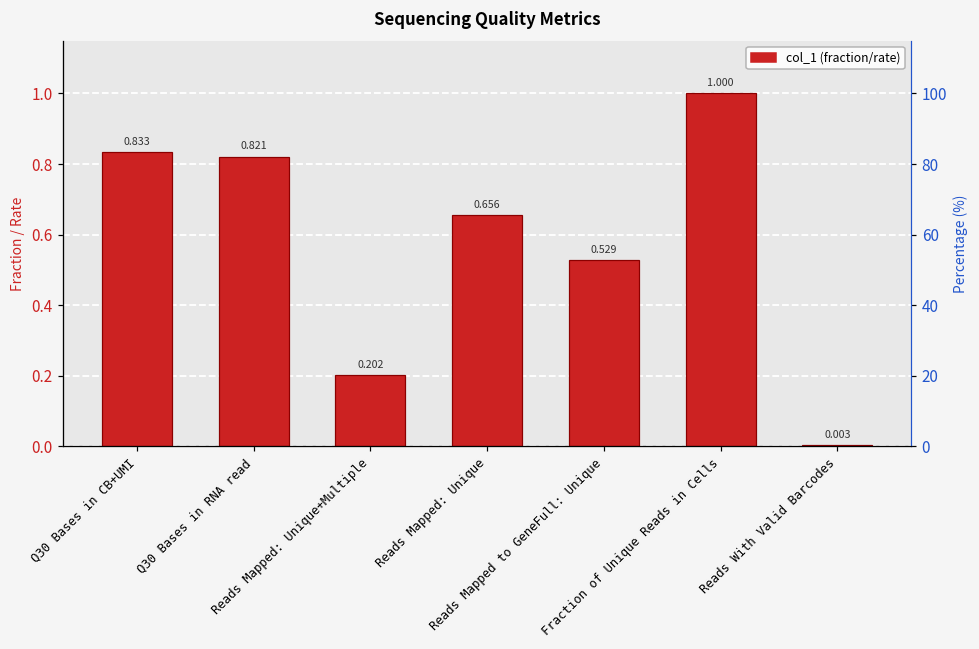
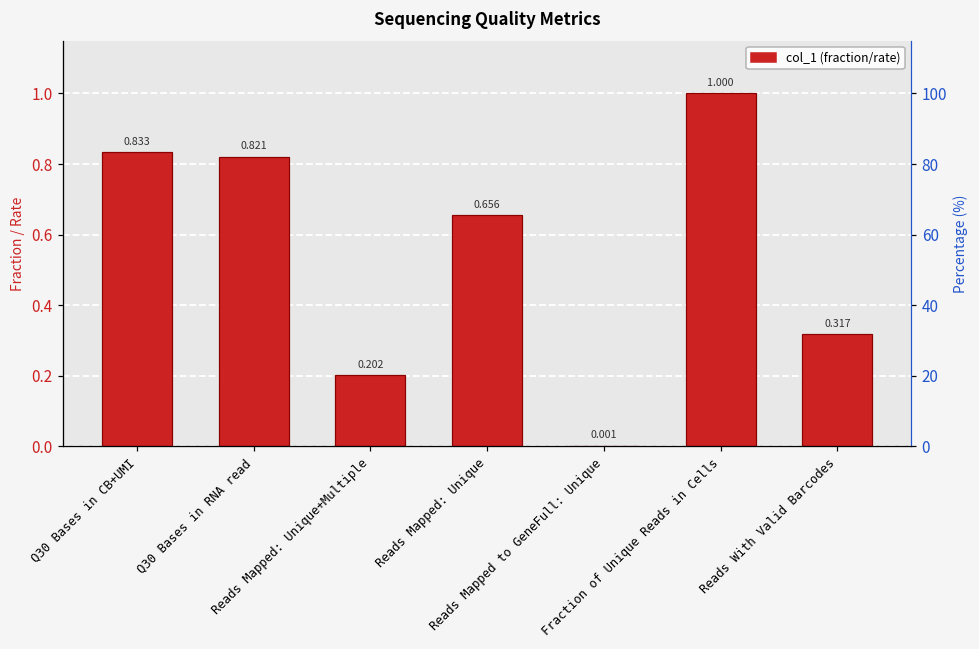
  {
    "Q30 Bases in CB+UMI": 0.833,
    "Q30 Bases in RNA read": 0.821,
    "Reads Mapped: Unique+Multiple": 0.202,
    "Reads Mapped: Unique": 0.656,
-   "Reads Mapped to GeneFull: Unique": 0.529,
+   "Reads Mapped to GeneFull: Unique": 0.001,
    "Fraction of Unique Reads in Cells": 1.000,
-   "Reads With Valid Barcodes": 0.003
+   "Reads With Valid Barcodes": 0.317
  }
